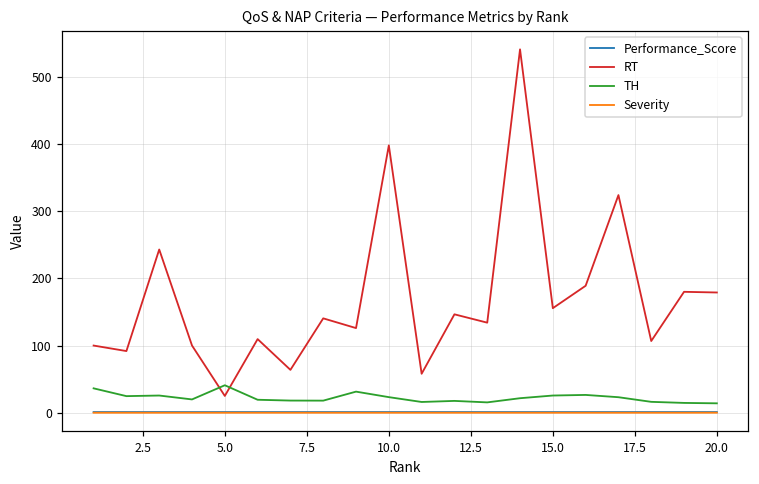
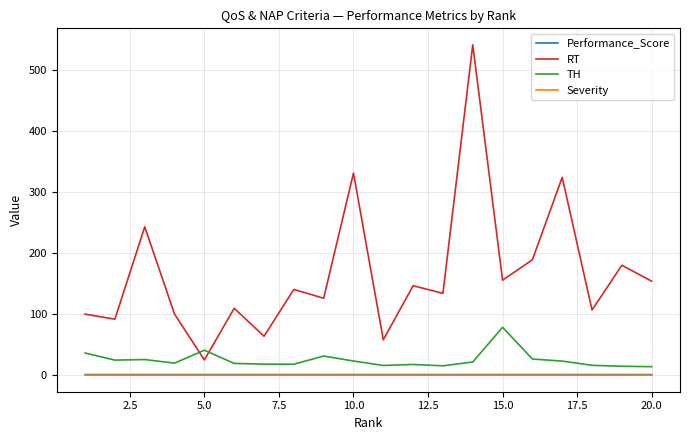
  {
    "Severity": {
      "5.0": 0,
      "10.0": 0,
      "15.0": 0,
      "20.0": 0
    },
    "RT": {
      "5.0": 30,
-     "10.0": 400,
+     "10.0": 330,
      "15.0": 160,
-     "20.0": 180
+     "20.0": 150
    },
    "TH": {
      "5.0": 40,
      "10.0": 20,
-     "15.0": 30,
+     "15.0": 80,
      "20.0": 10
    }
  }
